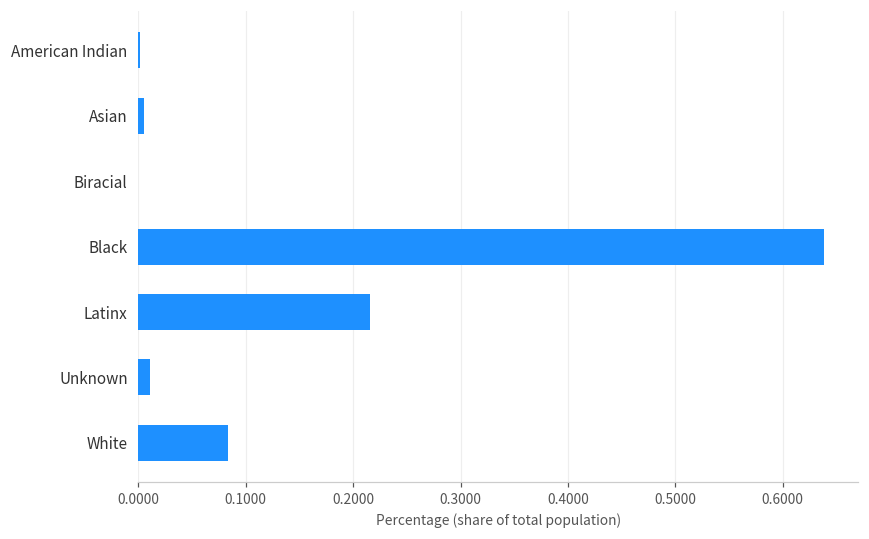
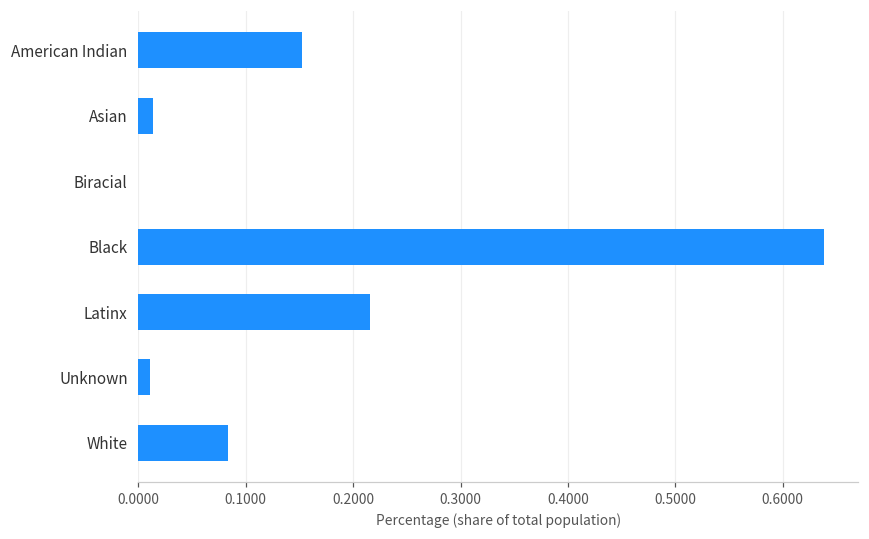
  {
-   "American Indian": 0.00,
-   "Asian": 0.005,
+   "American Indian": 0.15,
+   "Asian": 0.013,
    "Black": 0.64,
    "Latinx": 0.22,
    "Unknown": 0.01,
    "White": 0.08
  }
